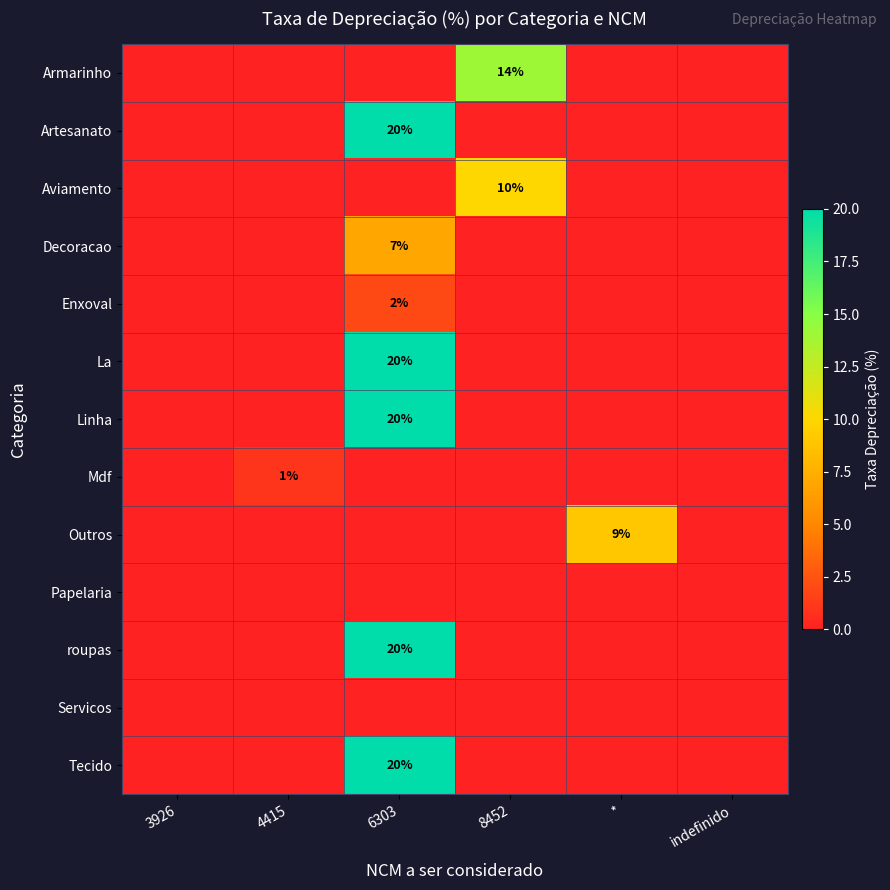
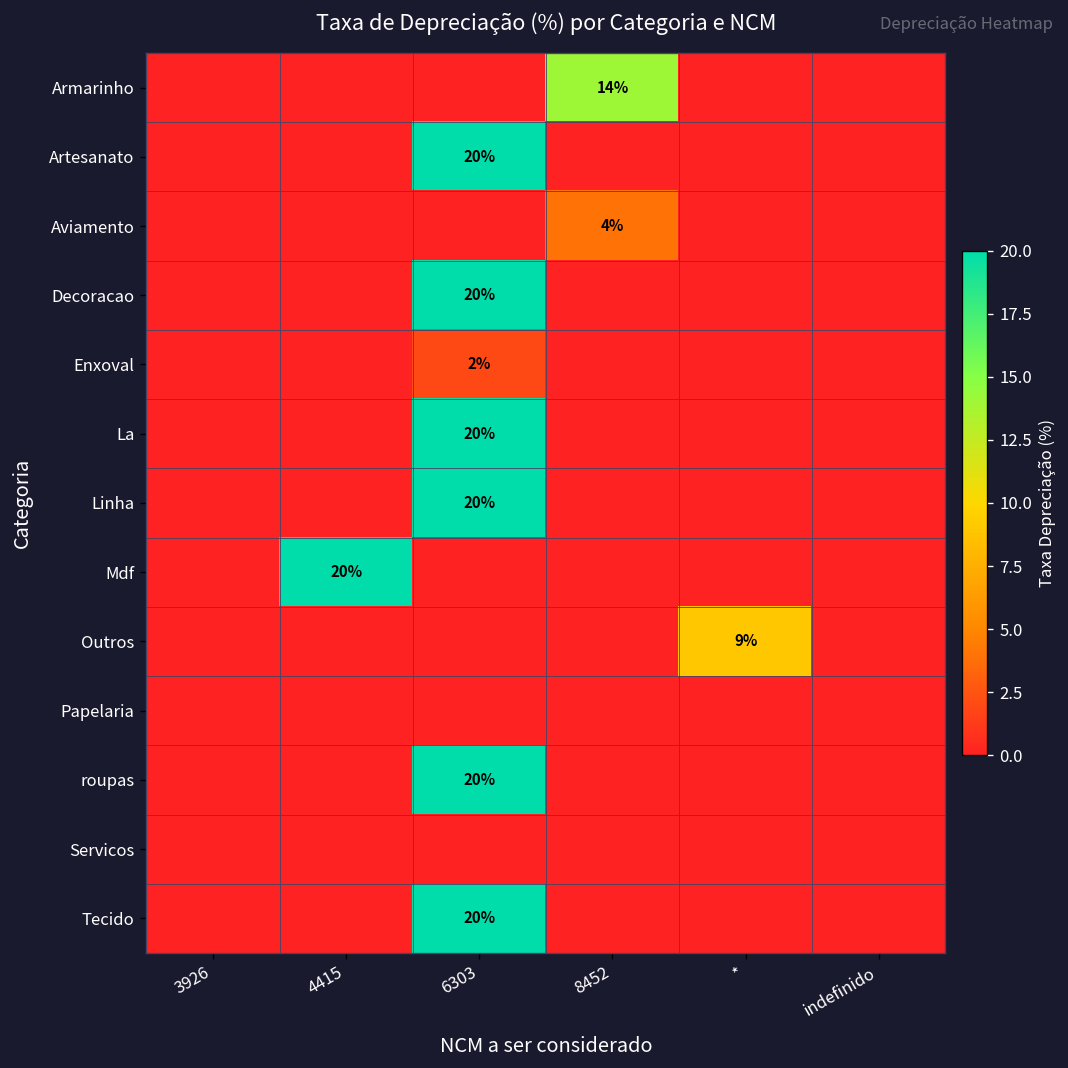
  {
    "Armarinho": {
      "8452": "14%"
    },
    "Artesanato": {
      "6303": "20%"
    },
    "Aviamento": {
-     "8452": "10%"
+     "8452": "4%"
    },
    "Decoracao": {
-     "6303": "7%"
+     "6303": "20%"
    },
    "Enxoval": {
      "6303": "2%"
    },
    "La": {
      "6303": "20%"
    },
    "Linha": {
      "6303": "20%"
    },
    "Mdf": {
-     "4415": "1%"
+     "4415": "20%"
    },
    "Outros": {
      "*": "9%"
    },
    "roupas": {
      "6303": "20%"
    },
    "Tecido": {
      "6303": "20%"
    }
  }
